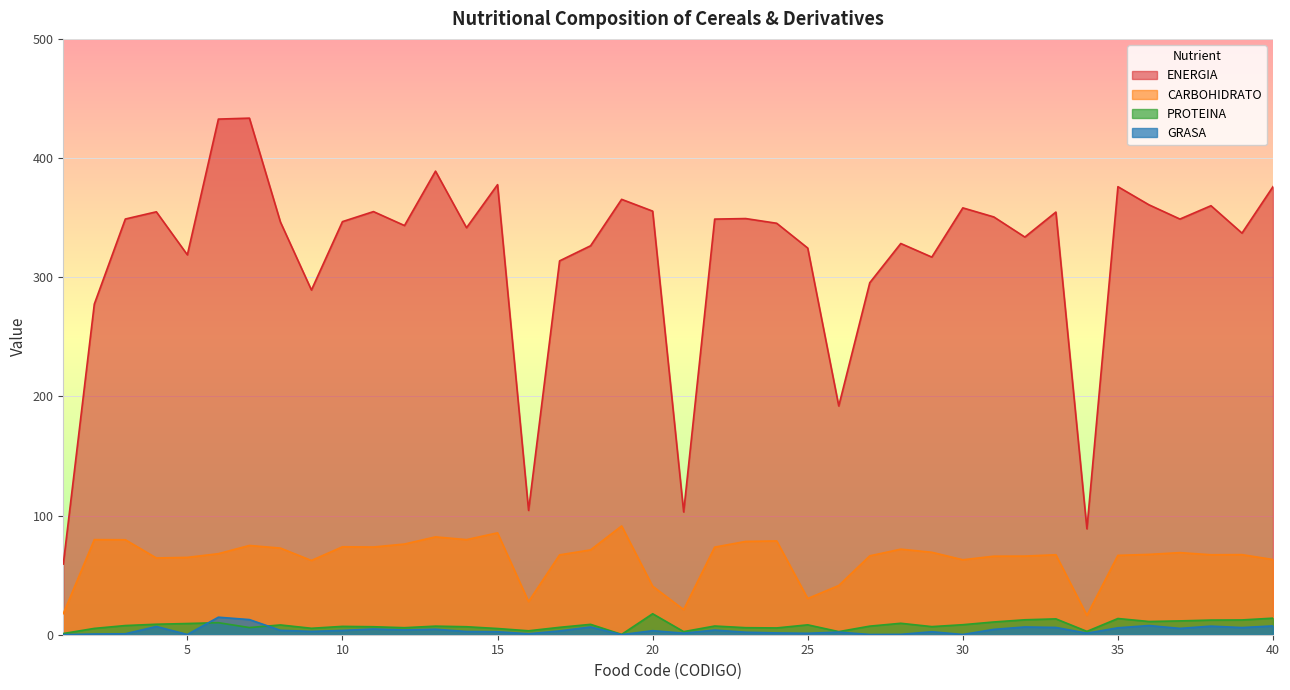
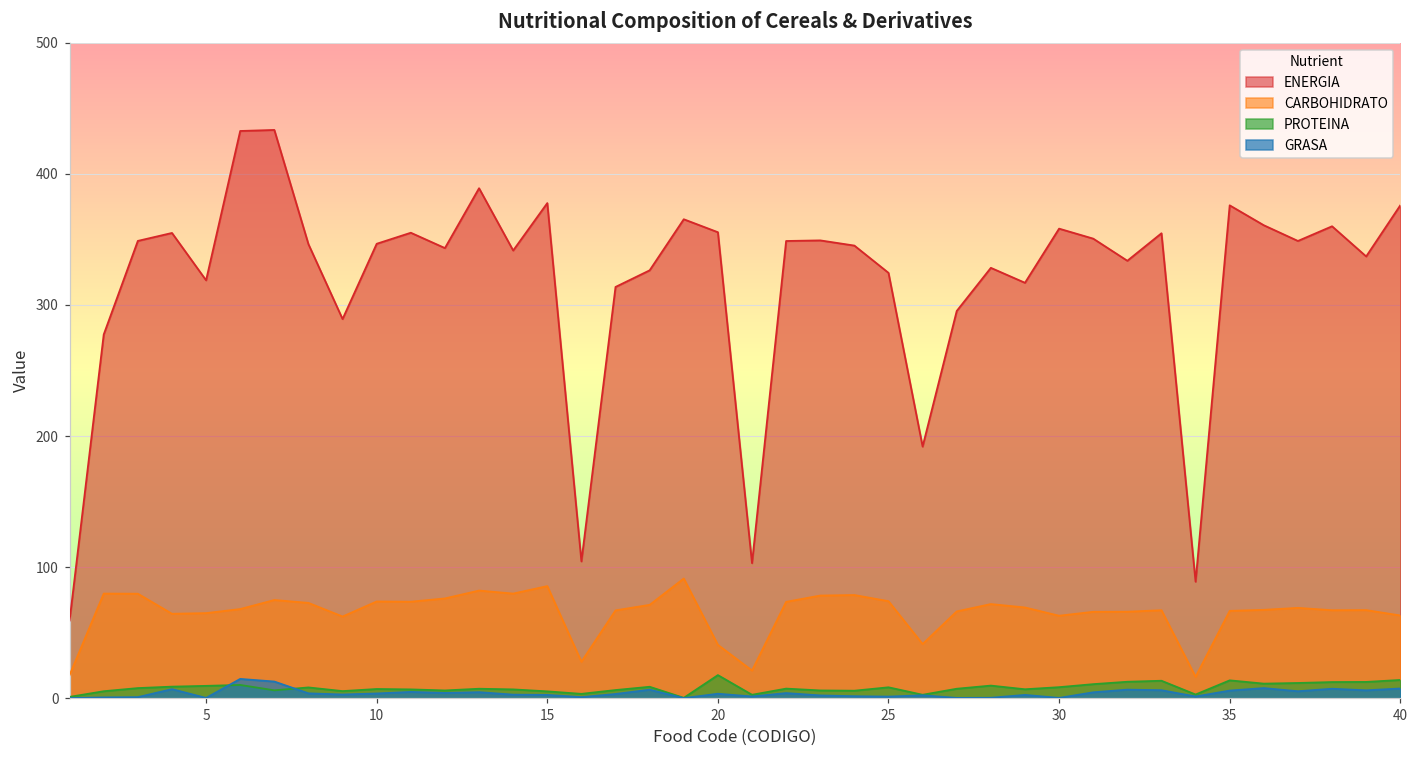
  {
    "ENERGIA": {
      "5": 319,
      "10": 347,
      "15": 378,
      "20": 355,
      "25": 324,
      "30": 358,
      "35": 376,
      "40": 376
    },
    "CARBOHIDRATO": {
      "5": 65,
      "10": 74,
      "15": 86,
      "20": 41,
-     "25": 30,
+     "25": 74,
      "30": 63,
      "35": 67,
      "40": 63
    },
    "PROTEINA": {
      "5": 9,
      "10": 7,
      "15": 5,
      "20": 18,
      "25": 8,
      "30": 8,
      "35": 14,
      "40": 14
    },
    "GRASA": {
      "5": 0,
      "10": 4,
      "15": 3,
      "20": 3,
      "25": 1,
      "30": 0,
      "35": 6,
      "40": 7
    }
  }
